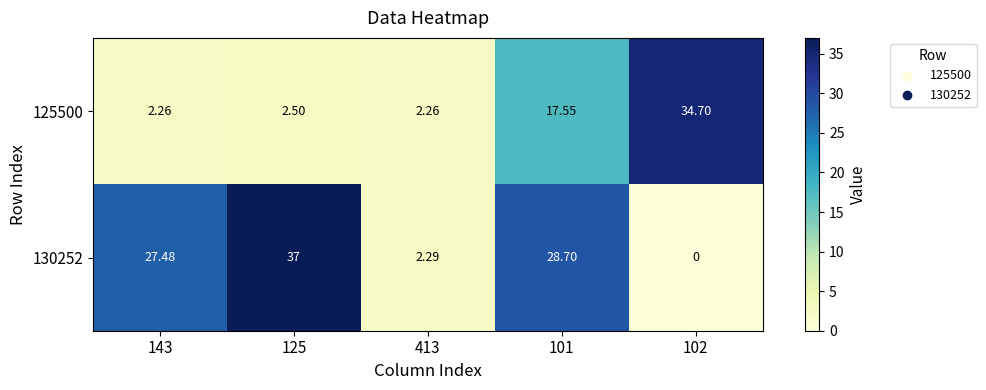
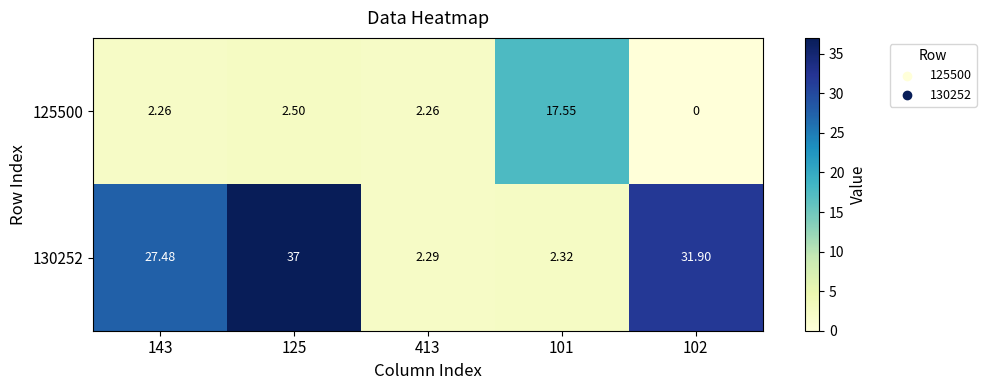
  {
    "125500": {
      "143": 2.26,
      "125": 2.50,
      "413": 2.26,
      "101": 17.55,
-     "102": 34.70
+     "102": 0
    },
    "130252": {
      "143": 27.48,
      "125": 37,
      "413": 2.29,
-     "101": 28.70,
-     "102": 0
+     "101": 2.32,
+     "102": 31.90
    }
  }
